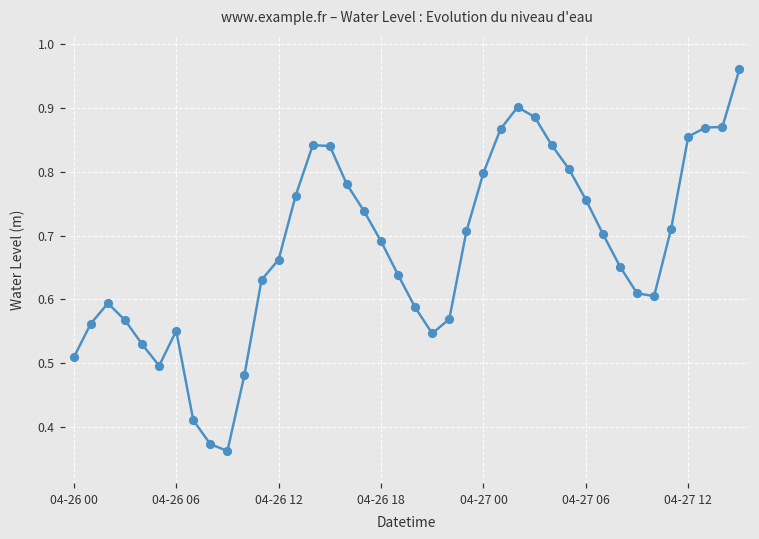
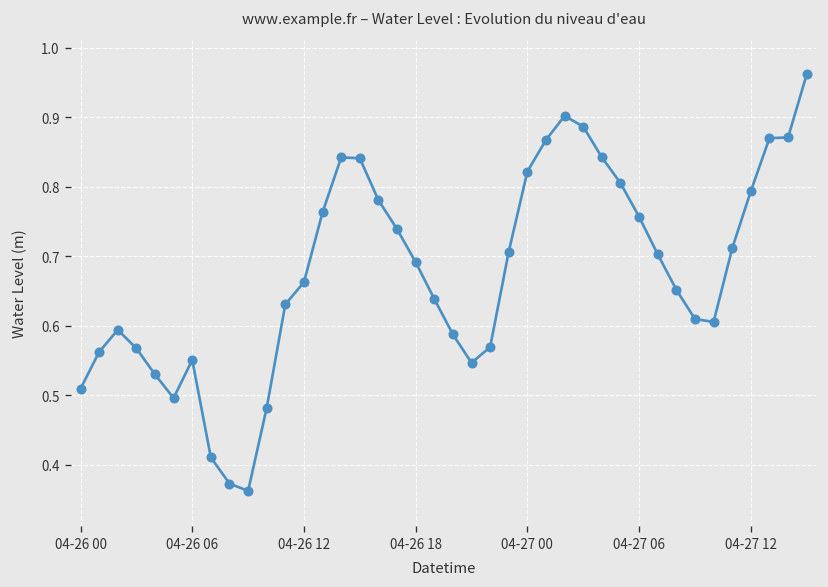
  {
    "04-26 00": 0.51,
    "04-26 06": 0.55,
    "04-26 12": 0.66,
    "04-26 18": 0.69,
-   "04-27 00": 0.80,
+   "04-27 00": 0.82,
    "04-27 06": 0.76,
-   "04-27 12": 0.86
+   "04-27 12": 0.79
  }
